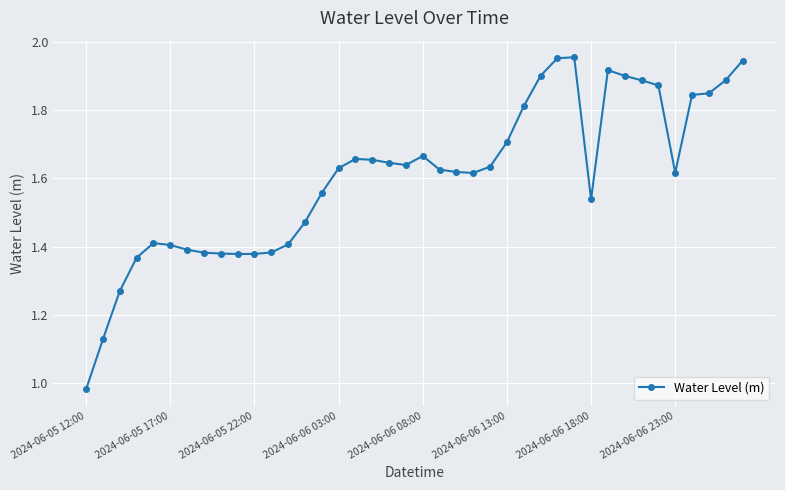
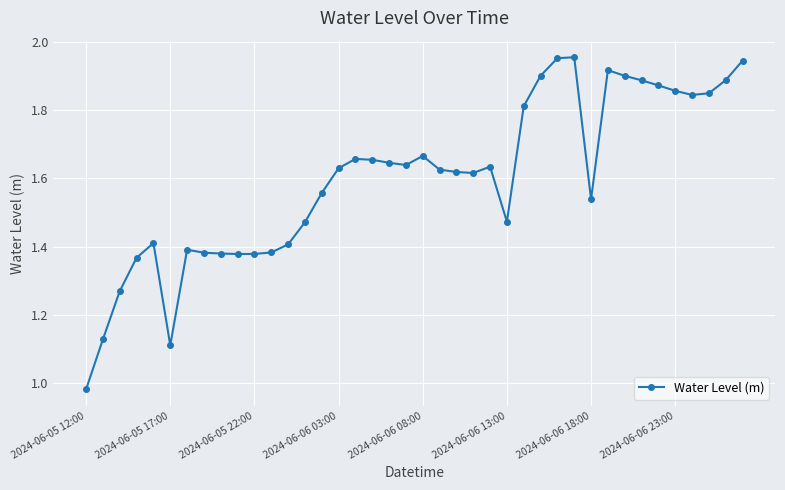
  {
    "2024-06-05 12:00": 0.98,
-   "2024-06-05 17:00": 1.40,
+   "2024-06-05 17:00": 1.11,
    "2024-06-05 22:00": 1.38,
    "2024-06-06 03:00": 1.63,
    "2024-06-06 08:00": 1.67,
-   "2024-06-06 13:00": 1.71,
+   "2024-06-06 13:00": 1.47,
    "2024-06-06 18:00": 1.54,
-   "2024-06-06 23:00": 1.62
+   "2024-06-06 23:00": 1.86
  }
